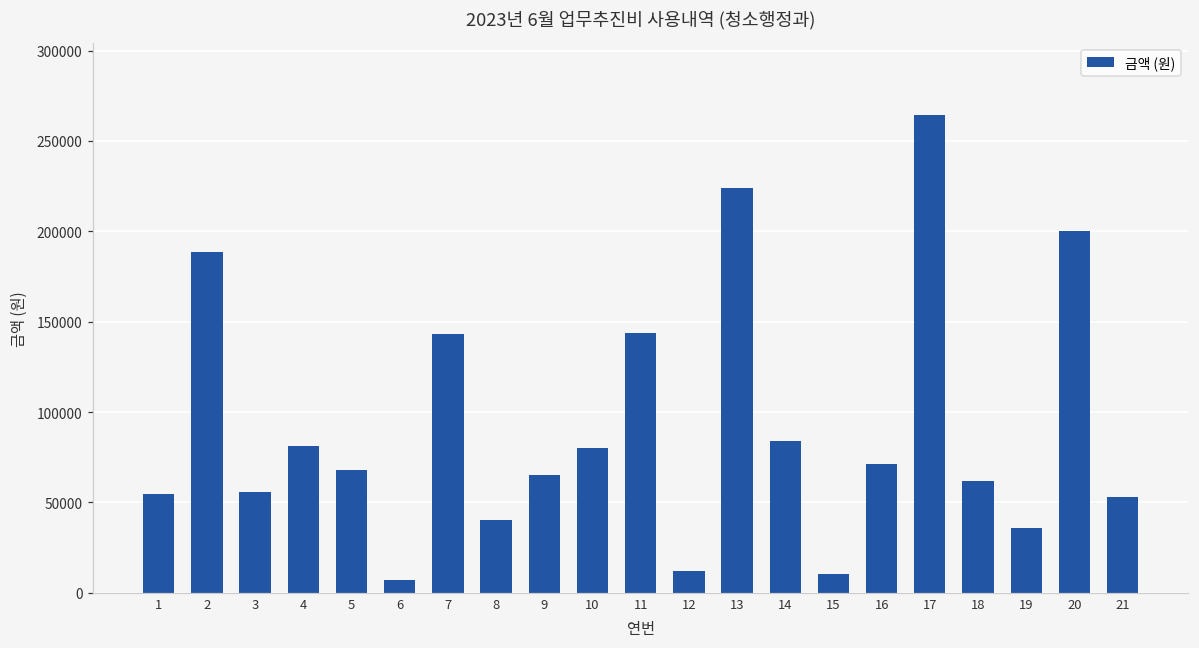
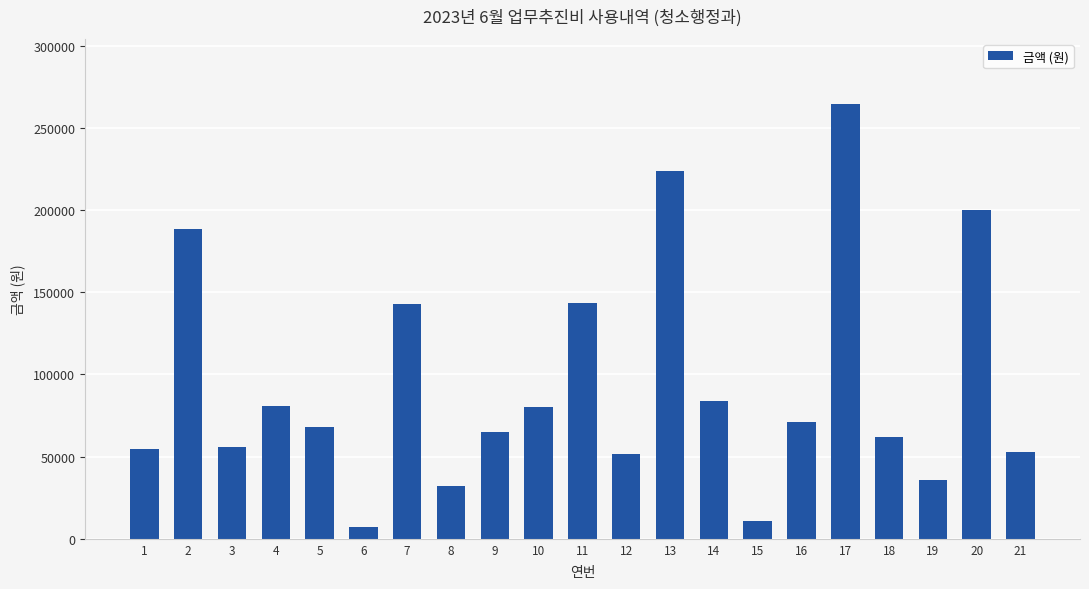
  {
    "1": 55000,
    "2": 189000,
    "3": 56000,
    "4": 81000,
    "5": 68000,
    "6": 7000,
    "7": 143000,
-   "8": 40000,
+   "8": 32000,
    "9": 65000,
    "10": 80000,
    "11": 144000,
-   "12": 12000,
+   "12": 52000,
    "13": 224000,
    "14": 84000,
    "15": 11000,
    "16": 71000,
    "17": 265000,
    "18": 62000,
    "19": 36000,
    "20": 200000,
    "21": 53000
  }
